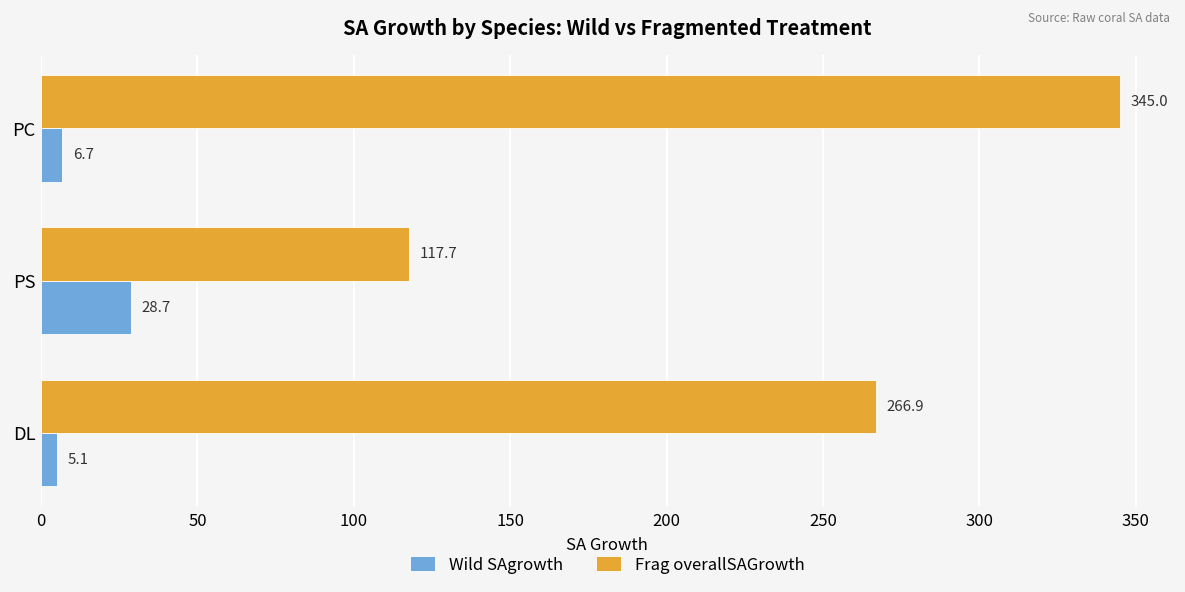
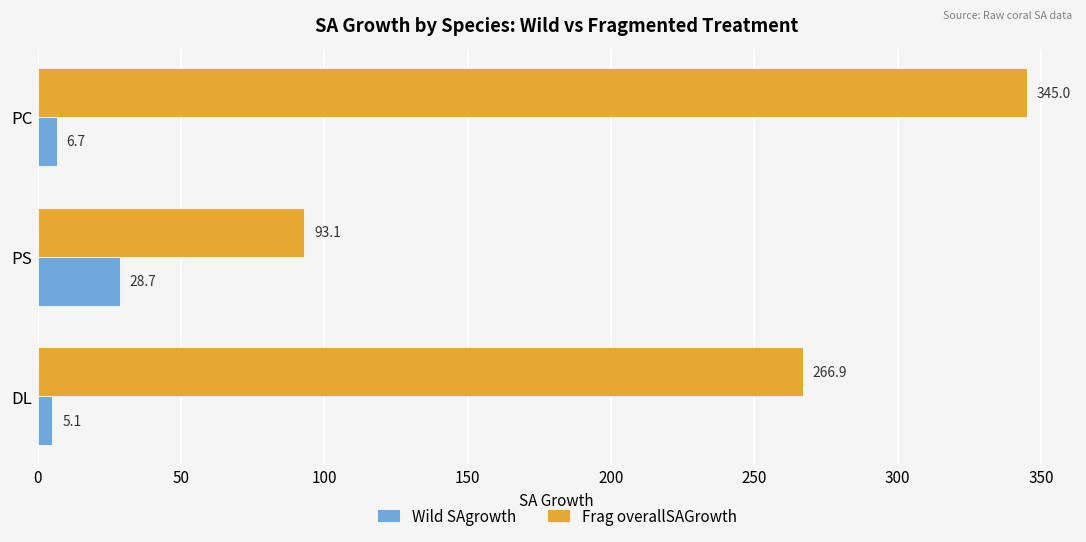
  {
    "Wild SAgrowth": {
      "PC": 6.7,
      "PS": 28.7,
      "DL": 5.1
    },
    "Frag overallSAGrowth": {
      "PC": 345.0,
-     "PS": 117.7,
+     "PS": 93.1,
      "DL": 266.9
    }
  }
